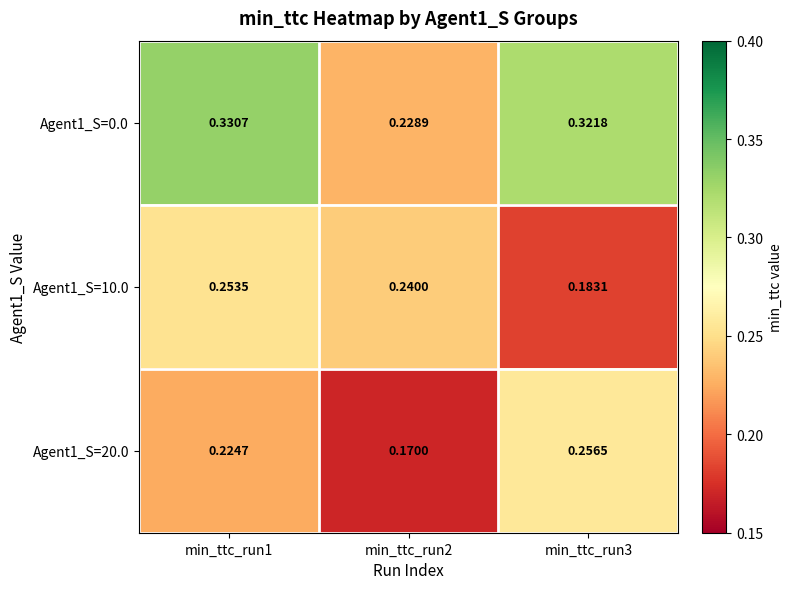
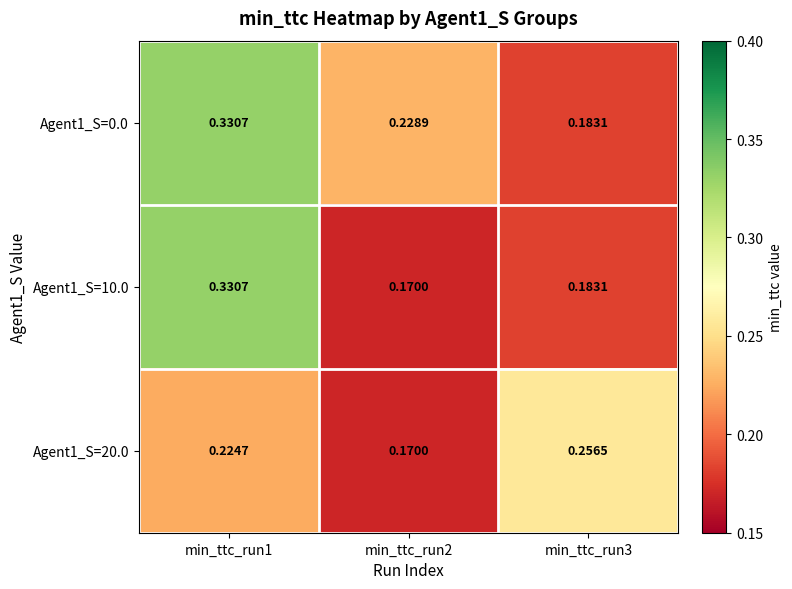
  {
    "Agent1_S=0.0": {
      "min_ttc_run1": 0.3307,
      "min_ttc_run2": 0.2289,
-     "min_ttc_run3": 0.3218
+     "min_ttc_run3": 0.1831
    },
    "Agent1_S=10.0": {
-     "min_ttc_run1": 0.2535,
-     "min_ttc_run2": 0.2400,
+     "min_ttc_run1": 0.3307,
+     "min_ttc_run2": 0.1700,
      "min_ttc_run3": 0.1831
    },
    "Agent1_S=20.0": {
      "min_ttc_run1": 0.2247,
      "min_ttc_run2": 0.1700,
      "min_ttc_run3": 0.2565
    }
  }
